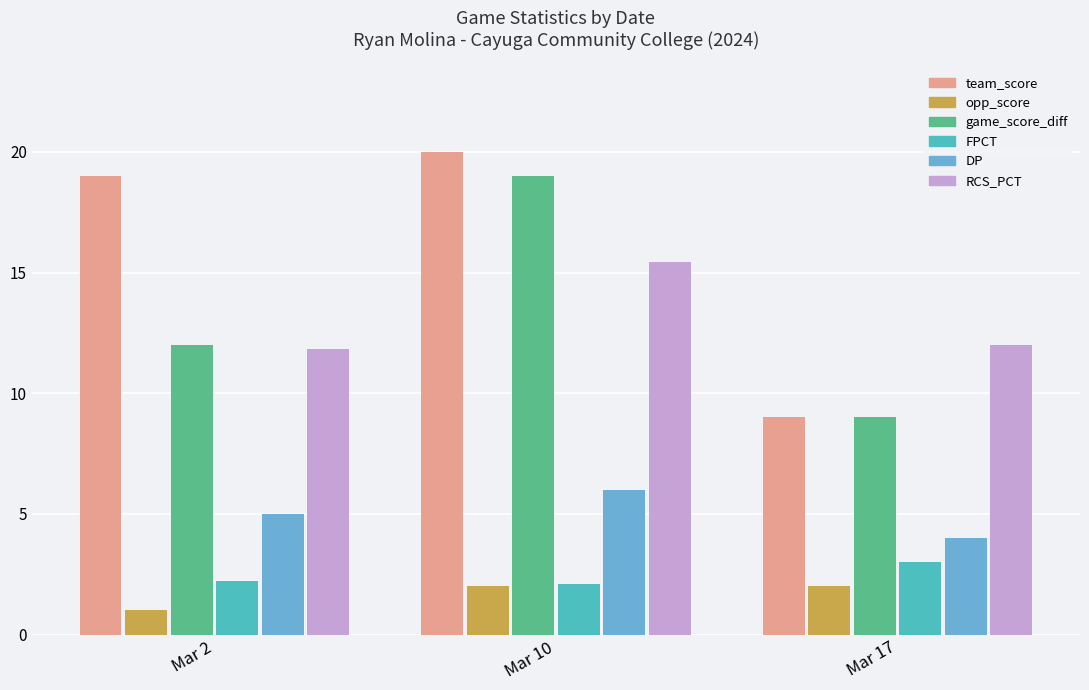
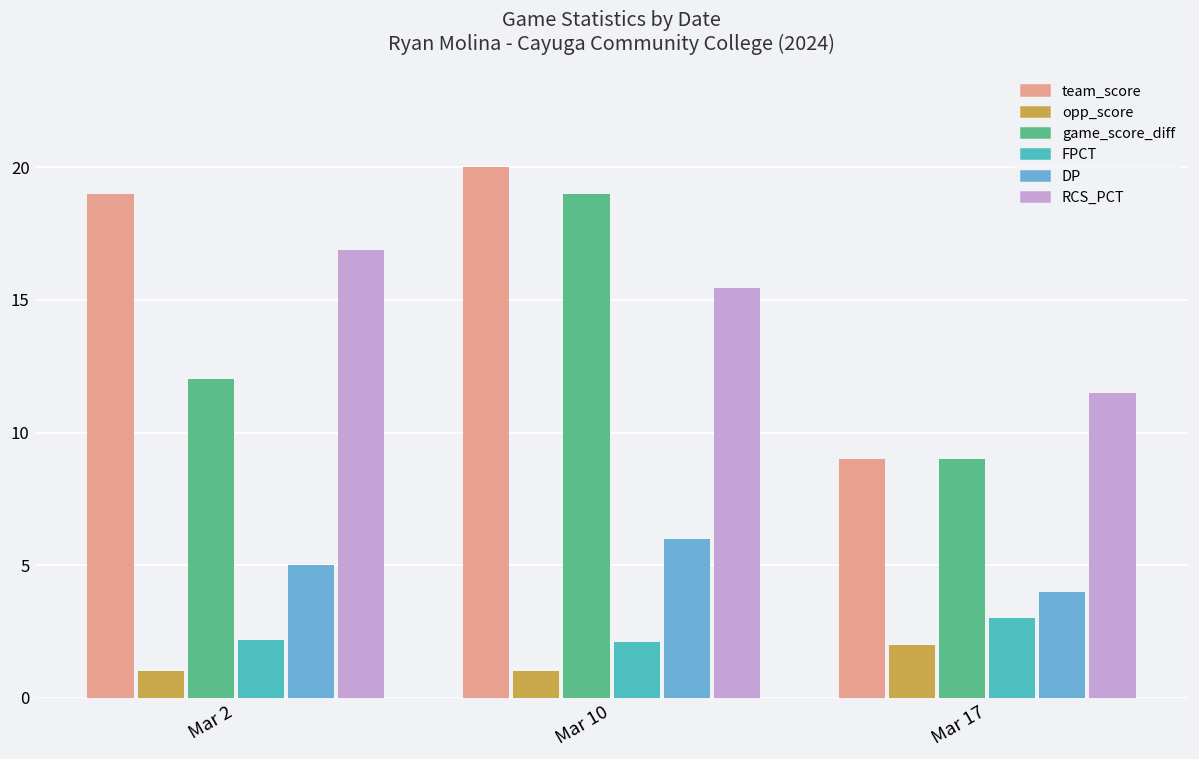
  {
    "team_score": {
      "Mar 2": 19.0,
      "Mar 10": 20.0,
      "Mar 17": 9.0
    },
    "opp_score": {
      "Mar 2": 1,
-     "Mar 10": 2,
+     "Mar 10": 1,
      "Mar 17": 2
    },
    "RCS_PCT": {
-     "Mar 2": 11.9,
+     "Mar 2": 16.9,
      "Mar 10": 15.4,
-     "Mar 17": 12.0
+     "Mar 17": 11.5
    }
  }
